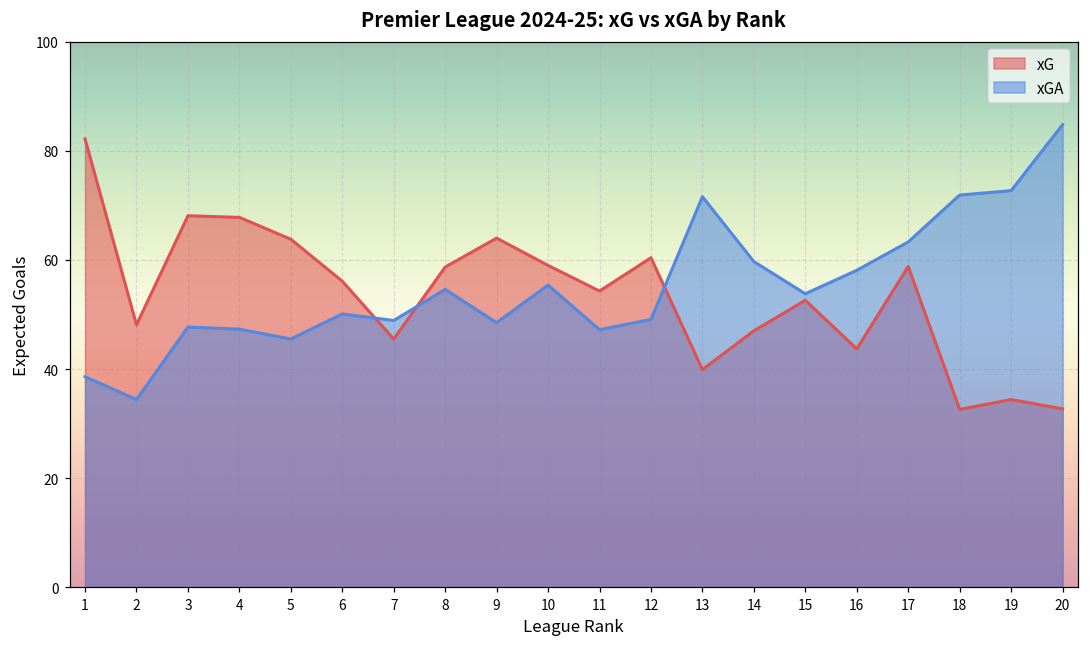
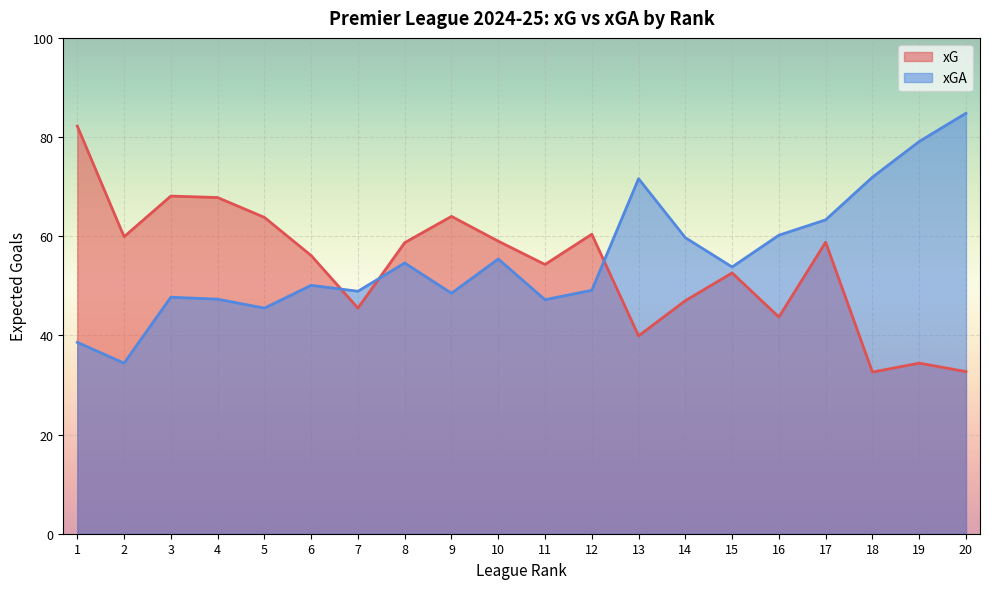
  {
    "xG": {
      "1": 82,
-     "2": 48,
+     "2": 60,
      "3": 68,
      "4": 68,
      "5": 64,
      "6": 56,
      "7": 46,
      "8": 59,
      "9": 64,
      "10": 59,
      "11": 54,
      "12": 60,
      "13": 40,
      "14": 47,
      "15": 53,
      "16": 44,
      "17": 59,
      "18": 33,
      "19": 34,
      "20": 33
    },
    "xGA": {
      "1": 39,
      "2": 34,
      "3": 48,
      "4": 47,
      "5": 46,
      "6": 50,
      "7": 49,
      "8": 55,
      "9": 49,
      "10": 55,
      "11": 47,
      "12": 49,
      "13": 72,
      "14": 60,
      "15": 54,
-     "16": 58,
+     "16": 60,
      "17": 63,
      "18": 72,
-     "19": 73,
+     "19": 79,
      "20": 85
    }
  }
